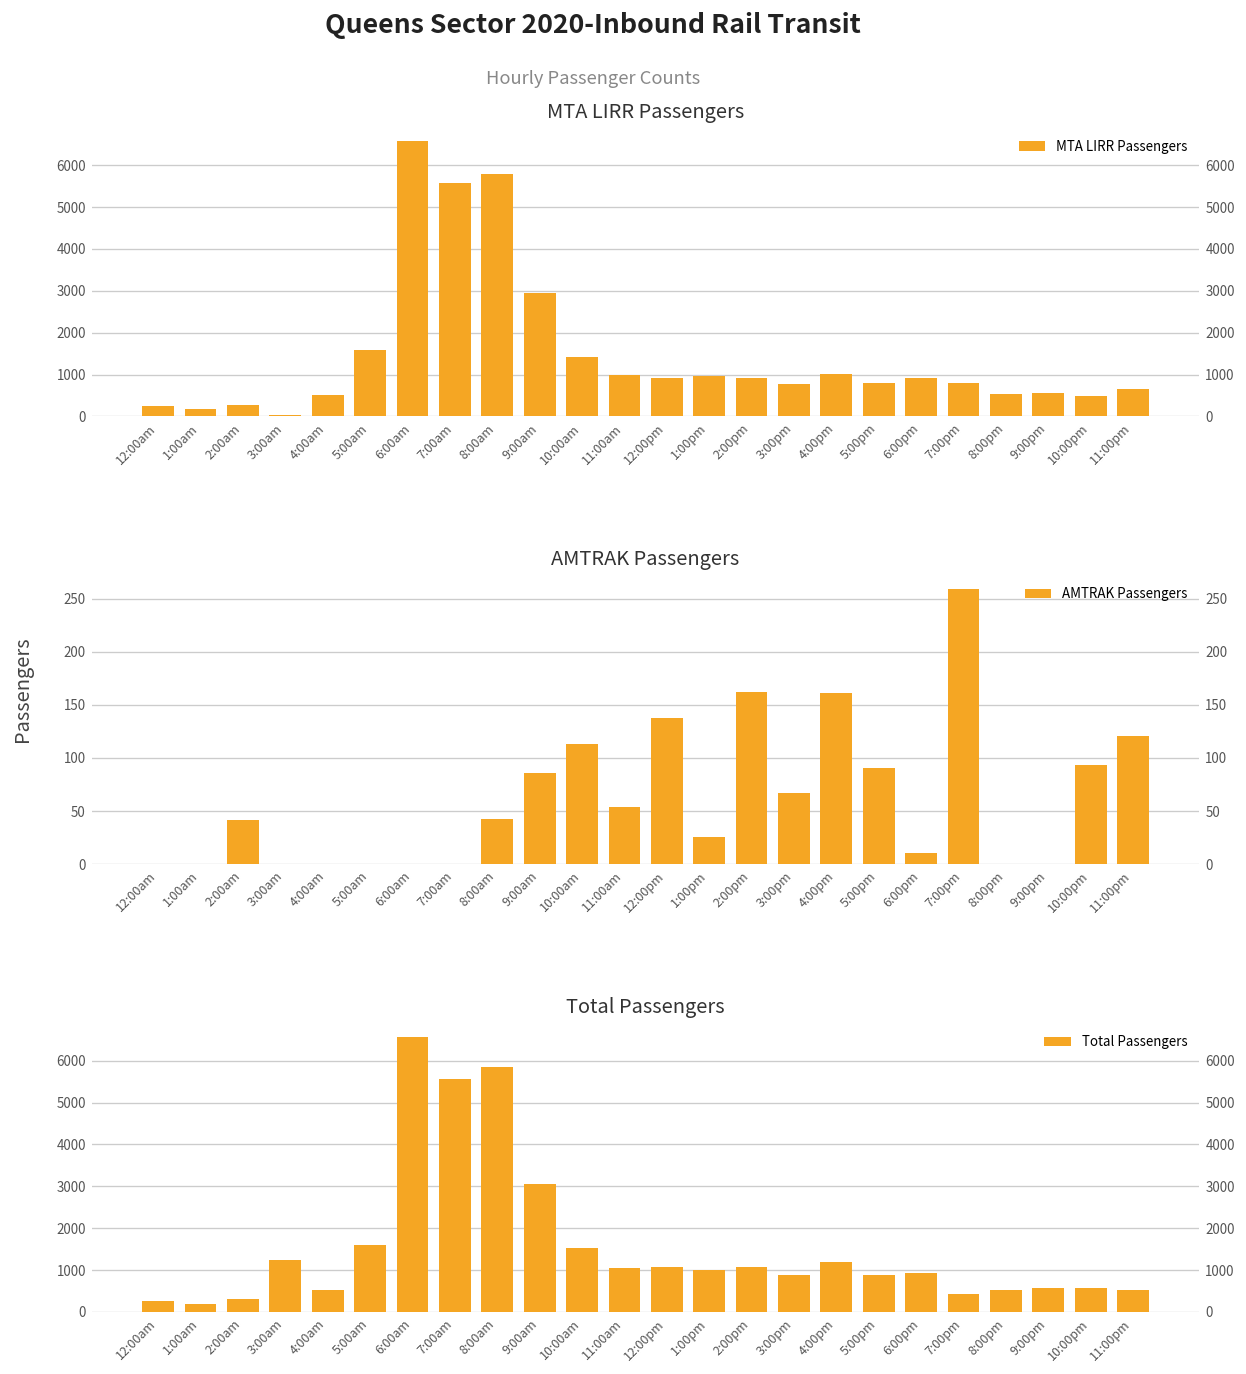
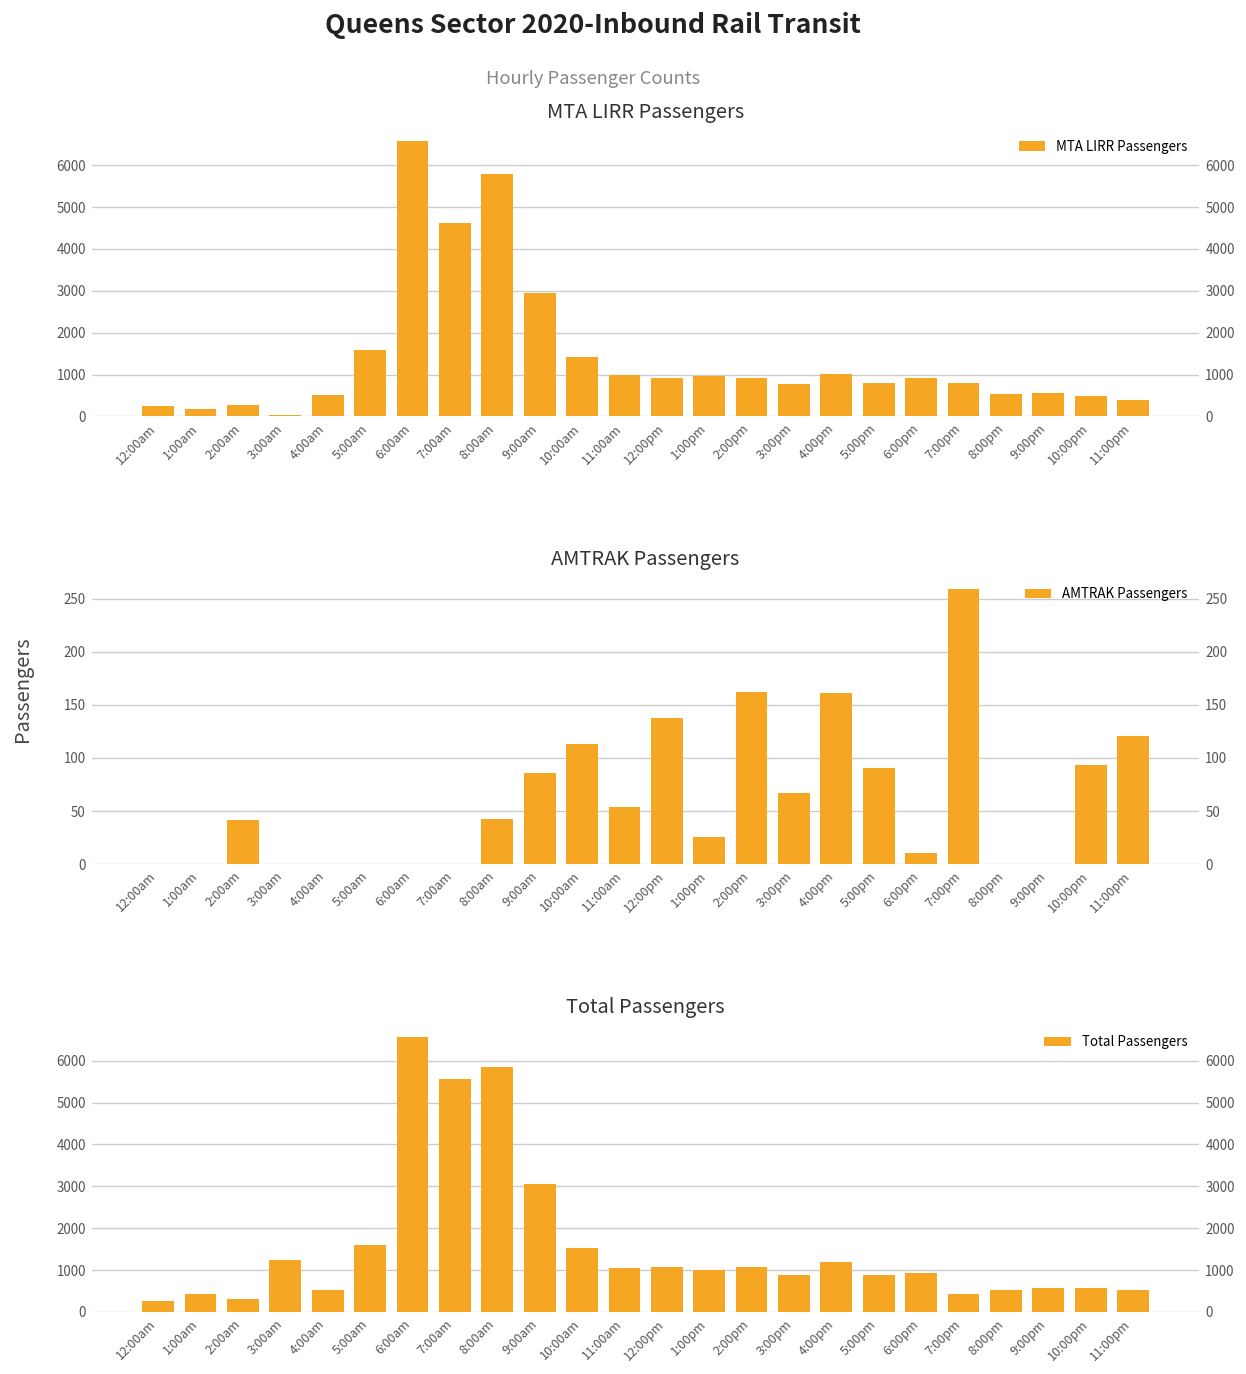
  {
    "MTA LIRR Passengers": {
      "12:00am": 300,
      "1:00am": 200,
      "2:00am": 300,
      "4:00am": 500,
      "5:00am": 1600,
      "6:00am": 6600,
-     "7:00am": 5600,
+     "7:00am": 4600,
      "8:00am": 5800,
      "9:00am": 3000,
      "10:00am": 1400,
      "11:00am": 1000,
      "12:00pm": 900,
      "1:00pm": 1000,
      "2:00pm": 900,
      "3:00pm": 800,
      "4:00pm": 1000,
      "5:00pm": 800,
      "6:00pm": 900,
      "7:00pm": 800,
      "8:00pm": 500,
      "9:00pm": 600,
      "10:00pm": 500,
-     "11:00pm": 600
+     "11:00pm": 400
    },
    "AMTRAK Passengers": {
      "12:00am": 0,
      "1:00am": 0,
      "2:00am": 40,
      "3:00am": 0,
      "4:00am": 0,
      "5:00am": 0,
      "6:00am": 0,
      "7:00am": 0,
      "8:00am": 40,
      "9:00am": 90,
      "10:00am": 110,
      "11:00am": 50,
      "12:00pm": 140,
      "1:00pm": 30,
      "2:00pm": 160,
      "3:00pm": 70,
      "4:00pm": 160,
      "5:00pm": 90,
      "6:00pm": 10,
      "7:00pm": 260,
      "8:00pm": 0,
      "9:00pm": 0,
      "10:00pm": 90,
      "11:00pm": 120
    },
    "Total Passengers": {
      "12:00am": 300,
-     "1:00am": 200,
+     "1:00am": 400,
      "2:00am": 300,
      "3:00am": 1200,
      "4:00am": 500,
      "5:00am": 1600,
      "6:00am": 6600,
      "7:00am": 5600,
      "8:00am": 5800,
      "9:00am": 3000,
      "10:00am": 1500,
      "11:00am": 1100,
      "12:00pm": 1100,
      "1:00pm": 1000,
      "2:00pm": 1100,
      "3:00pm": 900,
      "4:00pm": 1200,
      "5:00pm": 900,
      "6:00pm": 900,
      "7:00pm": 400,
      "8:00pm": 500,
      "9:00pm": 600,
      "10:00pm": 600,
      "11:00pm": 500
    }
  }
